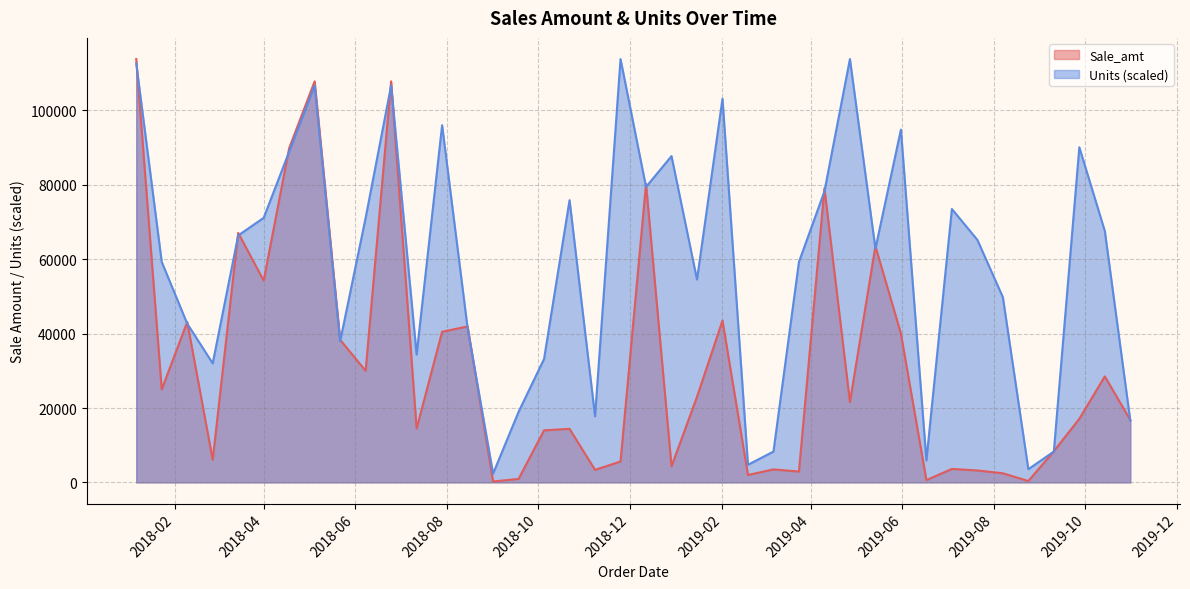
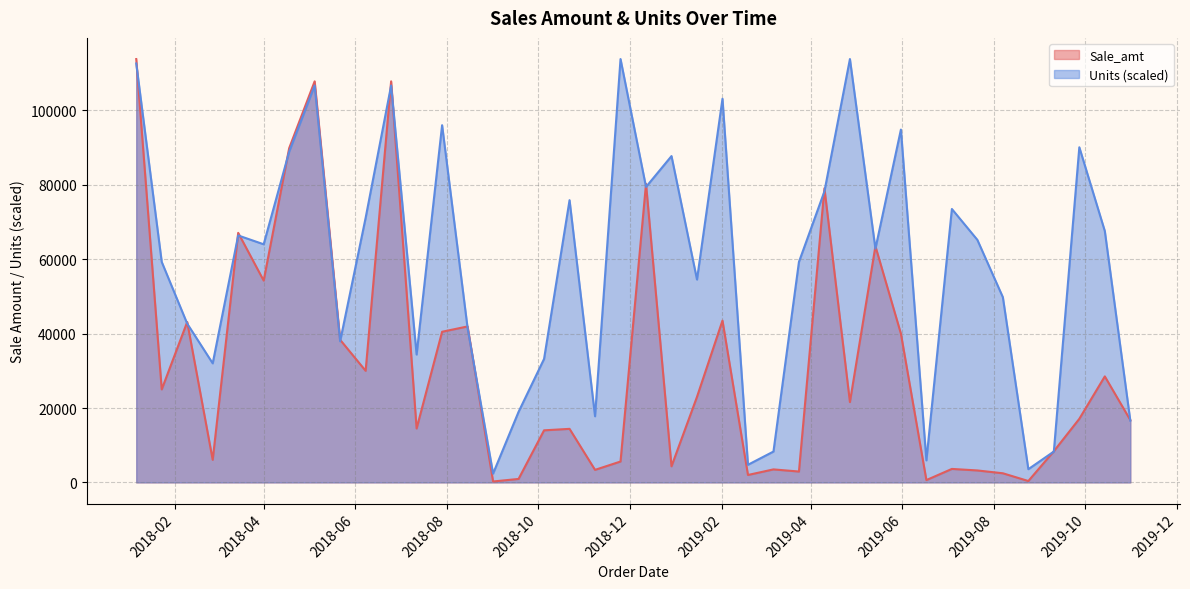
  {
    "Sale_amt": {
      "2018-04": 54000,
      "2019-02": 44000
    },
    "Units (scaled)": {
-     "2018-04": 71000,
+     "2018-04": 64000,
      "2019-02": 103000
    }
  }
